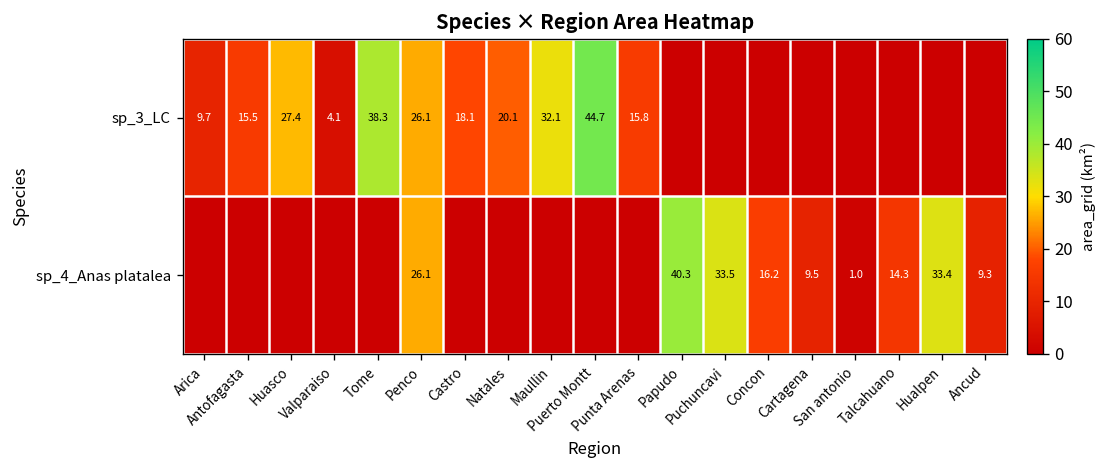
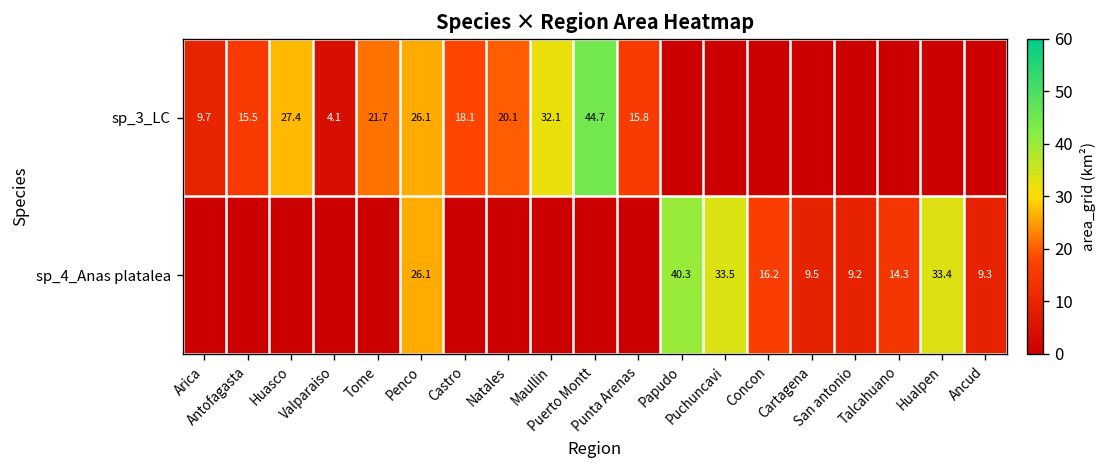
  {
    "sp_3_LC": {
      "Arica": 9.7,
      "Antofagasta": 15.5,
      "Huasco": 27.4,
      "Valparaiso": 4.1,
-     "Tome": 38.3,
+     "Tome": 21.7,
      "Penco": 26.1,
      "Castro": 18.1,
      "Natales": 20.1,
      "Maullin": 32.1,
      "Puerto Montt": 44.7,
      "Punta Arenas": 15.8
    },
    "sp_4_Anas platalea": {
      "Penco": 26.1,
      "Papudo": 40.3,
      "Puchuncavi": 33.5,
      "Concon": 16.2,
      "Cartagena": 9.5,
-     "San antonio": 1.0,
+     "San antonio": 9.2,
      "Talcahuano": 14.3,
      "Hualpen": 33.4,
      "Ancud": 9.3
    }
  }
